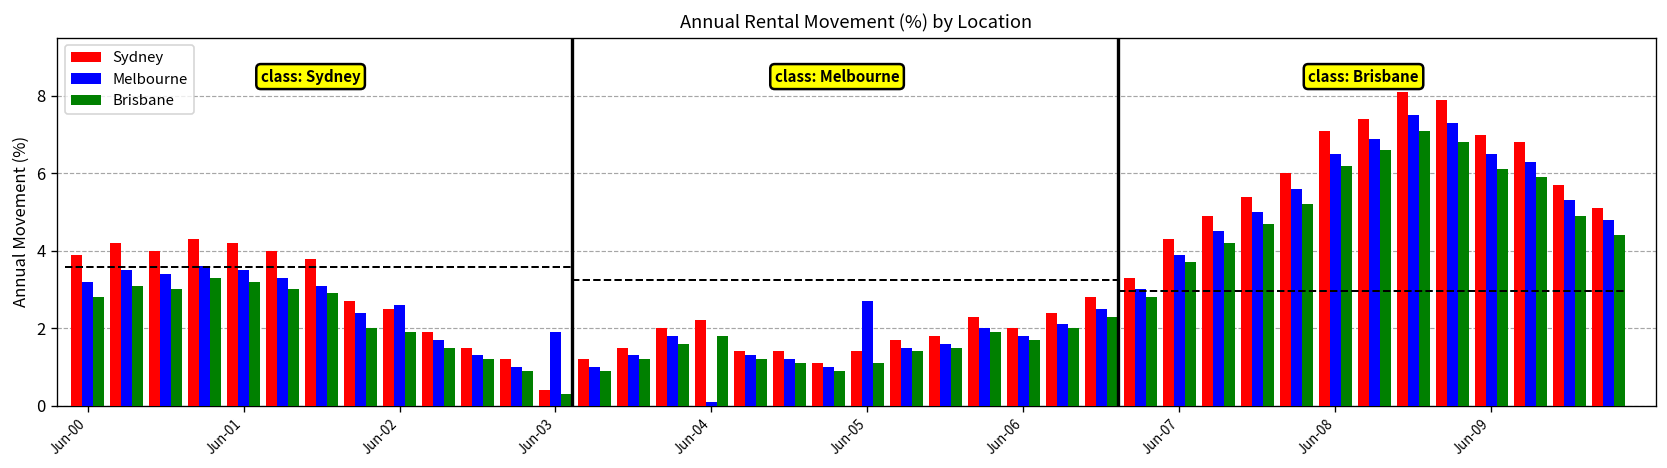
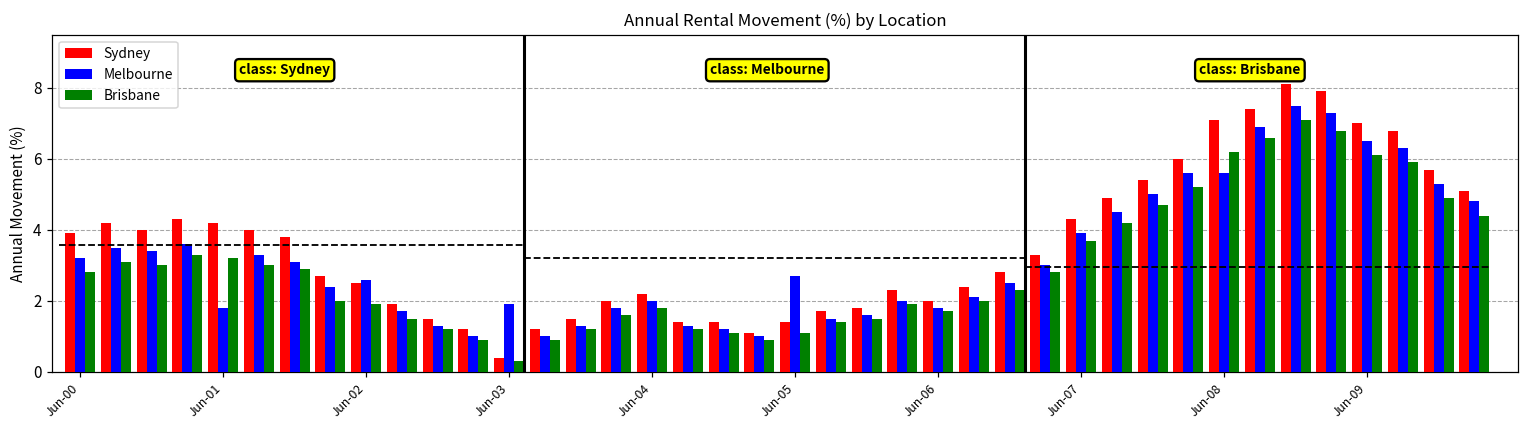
  {
    "Melbourne": {
      "Jun-00": 3.2,
-     "Jun-01": 3.5,
+     "Jun-01": 1.8,
      "Jun-02": 2.6,
      "Jun-03": 1.9,
-     "Jun-04": 0.1,
+     "Jun-04": 2.0,
      "Jun-05": 2.7,
      "Jun-06": 1.8,
      "Jun-07": 3.9,
-     "Jun-08": 6.5,
+     "Jun-08": 5.6,
      "Jun-09": 6.5
    }
  }
